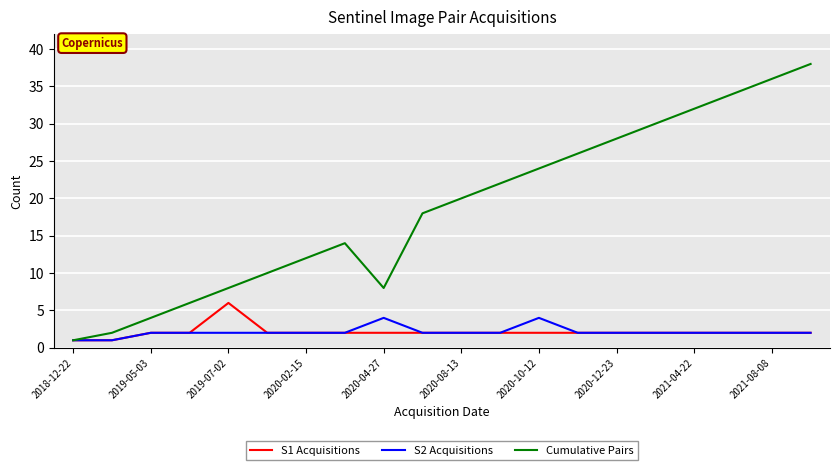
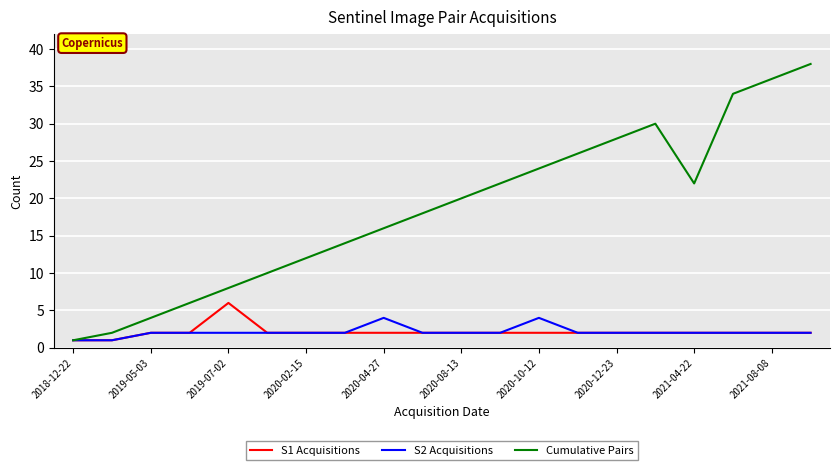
  {
    "S1 Acquisitions": {
      "2019-07-02": 6,
      "2020-04-27": 2,
      "2020-10-12": 2
    },
    "S2 Acquisitions": {
      "2019-07-02": 2,
      "2020-04-27": 4,
      "2020-10-12": 4
    },
    "Cumulative Pairs": {
      "2019-05-03": 4,
      "2019-07-02": 8,
      "2020-02-15": 12,
-     "2020-04-27": 8,
+     "2020-04-27": 16,
      "2020-08-13": 20,
      "2020-10-12": 24,
      "2020-12-23": 28,
-     "2021-04-22": 32,
+     "2021-04-22": 22,
      "2021-08-08": 36
    }
  }
